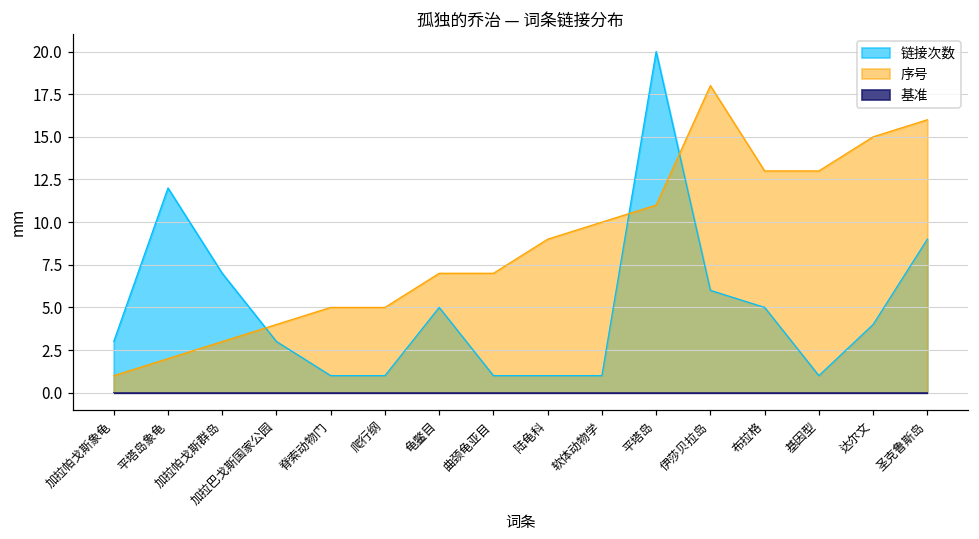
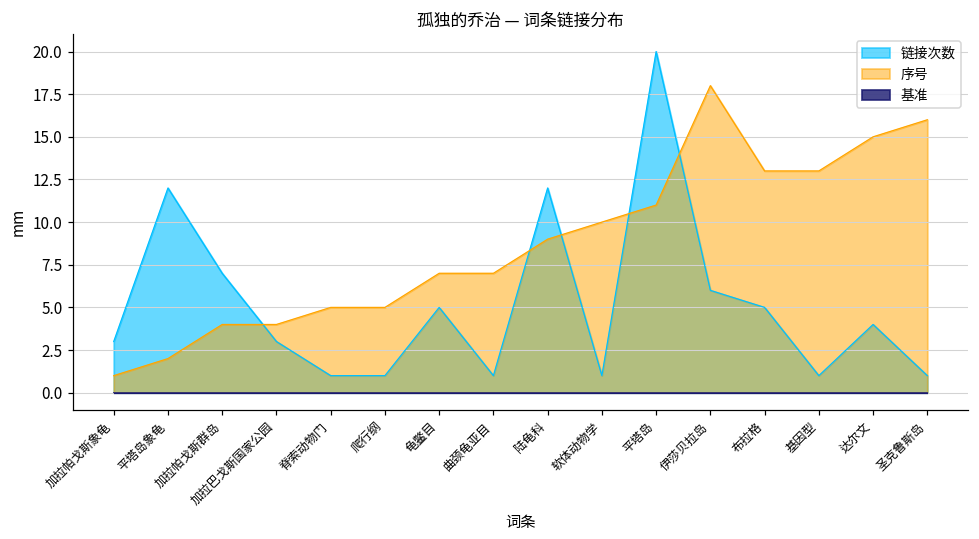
  {
    "链接次数": {
      "加拉帕戈斯象龟": 3,
      "平塔岛象龟": 12,
      "加拉帕戈斯群岛": 7,
      "加拉巴戈斯国家公园": 3,
      "脊索动物门": 1,
      "爬行纲": 1,
      "龟鳖目": 5,
      "曲颈龟亚目": 1,
-     "陆龟科": 1,
+     "陆龟科": 12,
      "软体动物学": 1,
      "平塔岛": 20,
      "伊莎贝拉岛": 6,
      "布拉格": 5,
      "基因型": 1,
      "达尔文": 4,
-     "圣克鲁斯岛": 9
+     "圣克鲁斯岛": 1
    },
    "序号": {
      "加拉帕戈斯象龟": 1,
      "平塔岛象龟": 2,
-     "加拉帕戈斯群岛": 3,
+     "加拉帕戈斯群岛": 4,
      "加拉巴戈斯国家公园": 4,
      "脊索动物门": 5,
      "爬行纲": 5,
      "龟鳖目": 7,
      "曲颈龟亚目": 7,
      "陆龟科": 9,
      "软体动物学": 10,
      "平塔岛": 11,
      "伊莎贝拉岛": 18,
      "布拉格": 13,
      "基因型": 13,
      "达尔文": 15,
      "圣克鲁斯岛": 16
    },
    "基准": {
      "加拉帕戈斯象龟": 0,
      "平塔岛象龟": 0,
      "加拉帕戈斯群岛": 0,
      "加拉巴戈斯国家公园": 0,
      "脊索动物门": 0,
      "爬行纲": 0,
      "龟鳖目": 0,
      "曲颈龟亚目": 0,
      "陆龟科": 0,
      "软体动物学": 0,
      "平塔岛": 0,
      "伊莎贝拉岛": 0,
      "布拉格": 0,
      "基因型": 0,
      "达尔文": 0,
      "圣克鲁斯岛": 0
    }
  }
